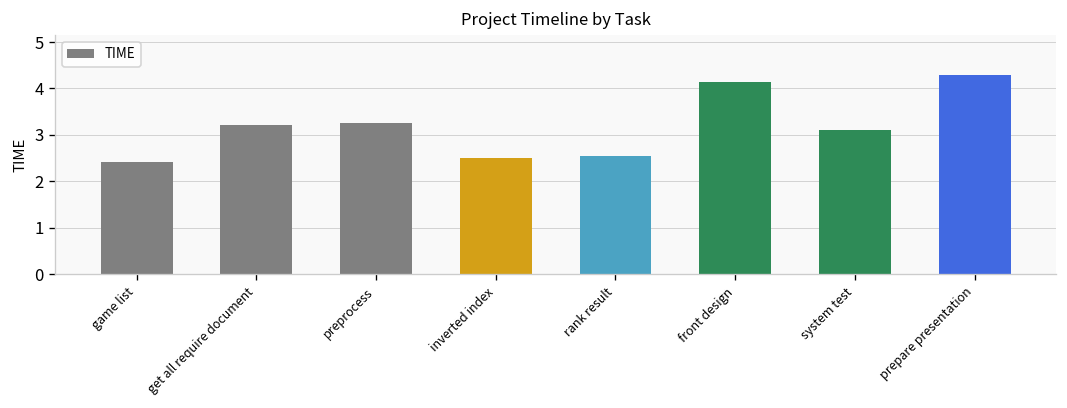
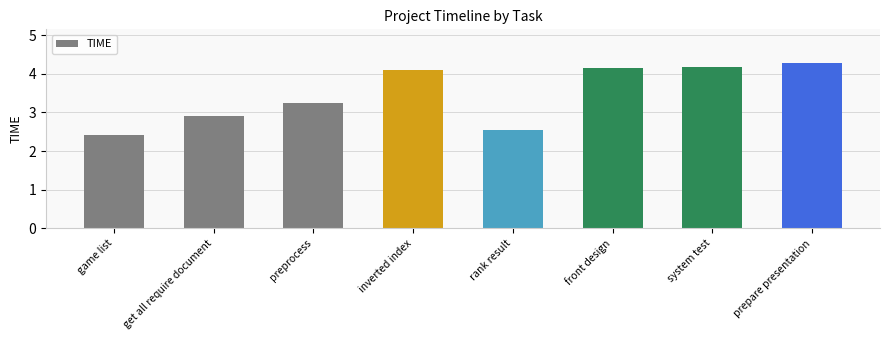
  {
    "game list": 2.4,
-   "get all require document": 3.2,
+   "get all require document": 2.9,
    "preprocess": 3.3,
-   "inverted index": 2.5,
+   "inverted index": 4.1,
    "rank result": 2.6,
    "front design": 4.2,
-   "system test": 3.1,
+   "system test": 4.2,
    "prepare presentation": 4.3
  }
